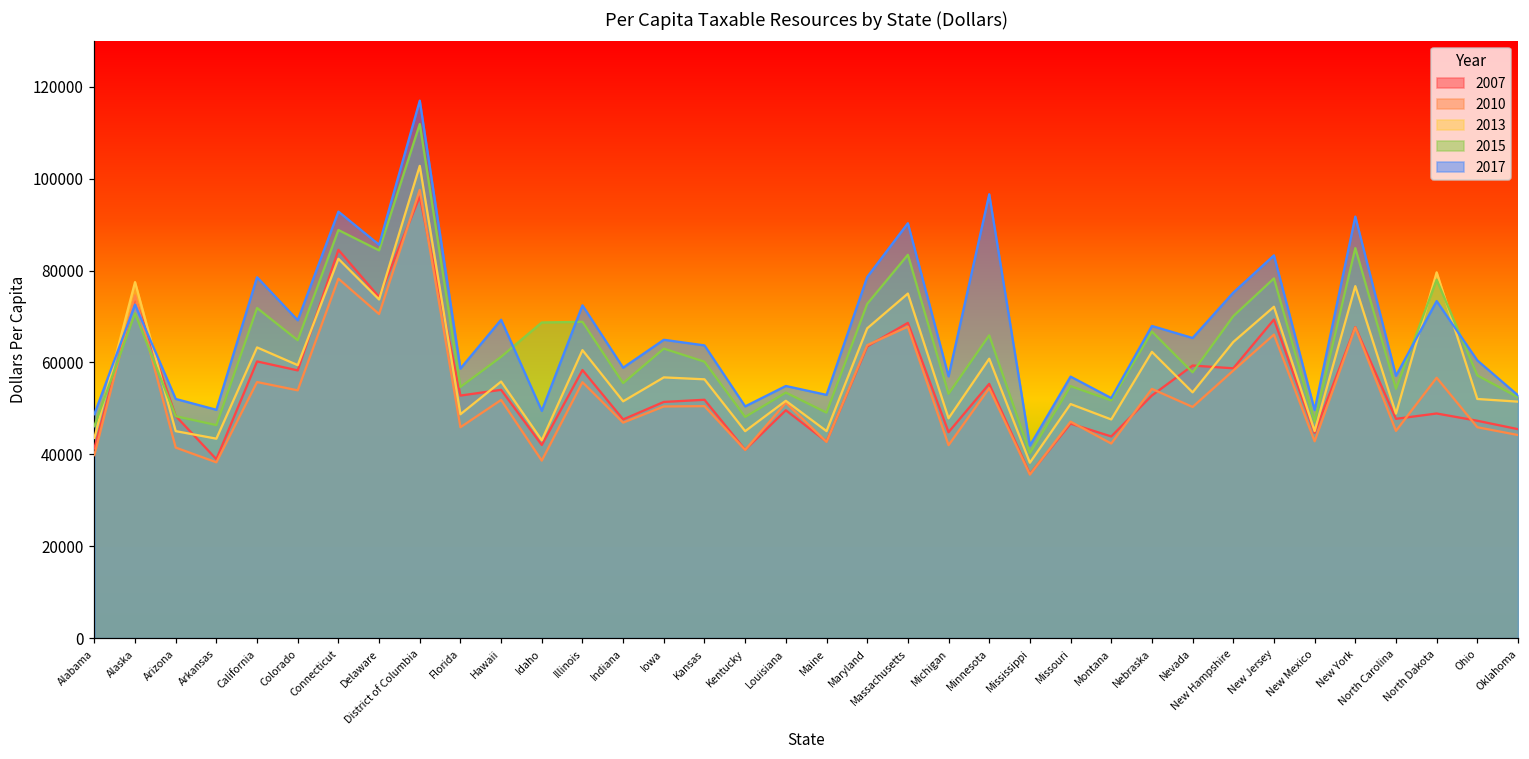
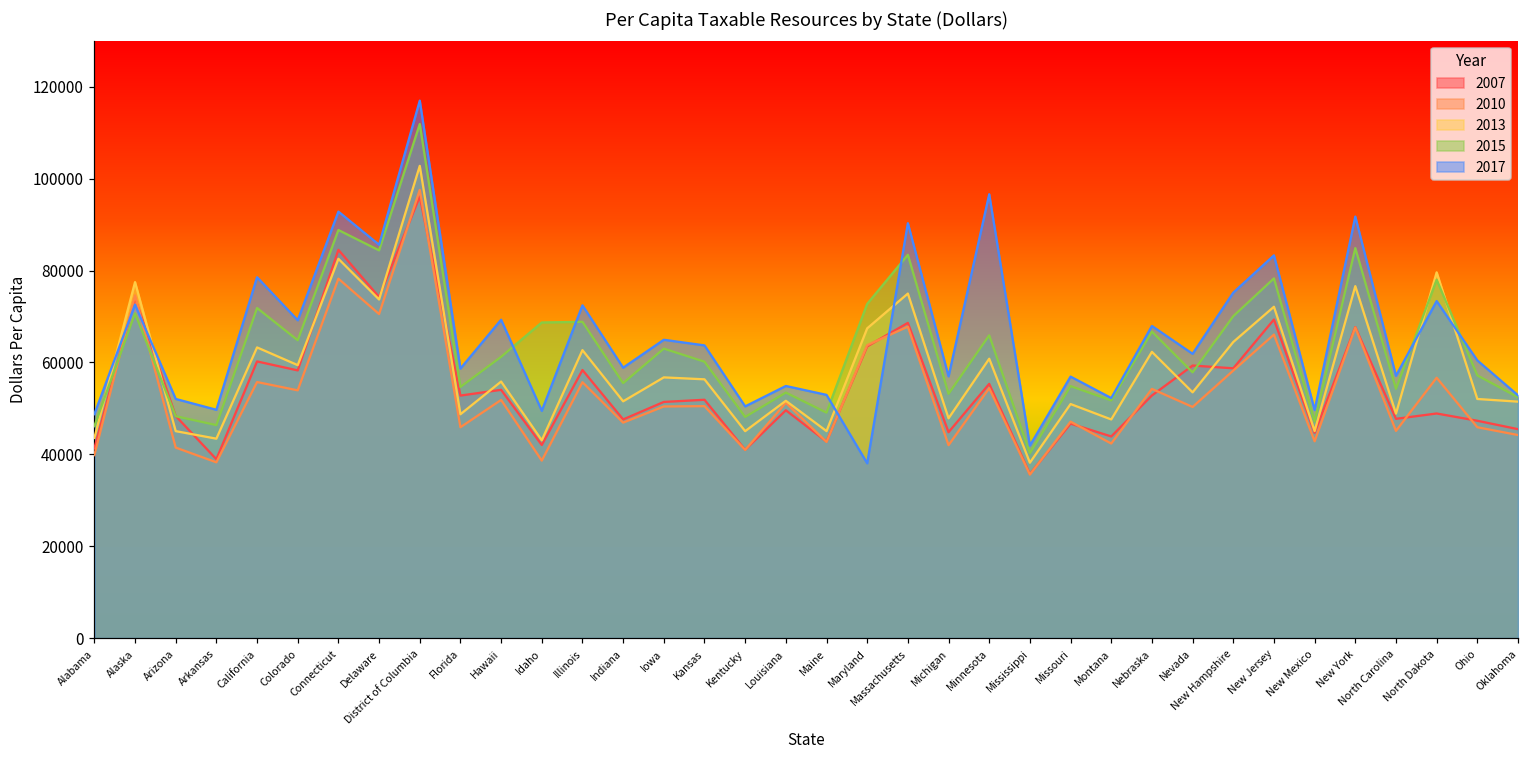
  {
    "2015": {
      "Alabama": 46000,
      "Alaska": 71000,
      "Arkansas": 46000,
      "California": 72000,
      "Colorado": 65000,
      "Connecticut": 89000,
      "Delaware": 84000,
      "District of Columbia": 112000,
      "Florida": 55000,
      "Hawaii": 61000,
      "Idaho": 69000,
      "Illinois": 69000,
      "Indiana": 55000,
      "Iowa": 63000,
      "Kansas": 60000,
      "Kentucky": 48000,
      "Louisiana": 53000,
      "Maine": 49000,
      "Maryland": 73000,
      "Massachusetts": 83000,
      "Michigan": 53000,
      "Minnesota": 66000,
      "Mississippi": 40000,
      "Missouri": 55000,
      "Nebraska": 67000,
      "Nevada": 58000,
      "New Hampshire": 70000,
      "New Jersey": 78000,
      "New Mexico": 47000,
      "New York": 85000,
      "North Carolina": 54000,
      "North Dakota": 78000,
      "Ohio": 57000
    },
    "2017": {
      "Alabama": 49000,
      "Alaska": 73000,
      "Arizona": 52000,
      "Arkansas": 50000,
      "California": 79000,
      "Colorado": 69000,
      "Connecticut": 93000,
      "Delaware": 86000,
      "District of Columbia": 117000,
      "Florida": 59000,
      "Hawaii": 69000,
      "Idaho": 49000,
      "Illinois": 72000,
      "Indiana": 59000,
      "Iowa": 65000,
      "Kansas": 64000,
      "Kentucky": 50000,
      "Louisiana": 55000,
      "Maine": 53000,
-     "Maryland": 79000,
+     "Maryland": 38000,
      "Massachusetts": 90000,
      "Michigan": 57000,
      "Minnesota": 97000,
      "Mississippi": 42000,
      "Missouri": 57000,
      "Nebraska": 68000,
-     "Nevada": 65000,
+     "Nevada": 62000,
      "New Hampshire": 75000,
      "New Jersey": 83000,
      "New Mexico": 50000,
      "New York": 92000,
      "North Carolina": 57000,
      "North Dakota": 73000,
      "Ohio": 60000
    }
  }
